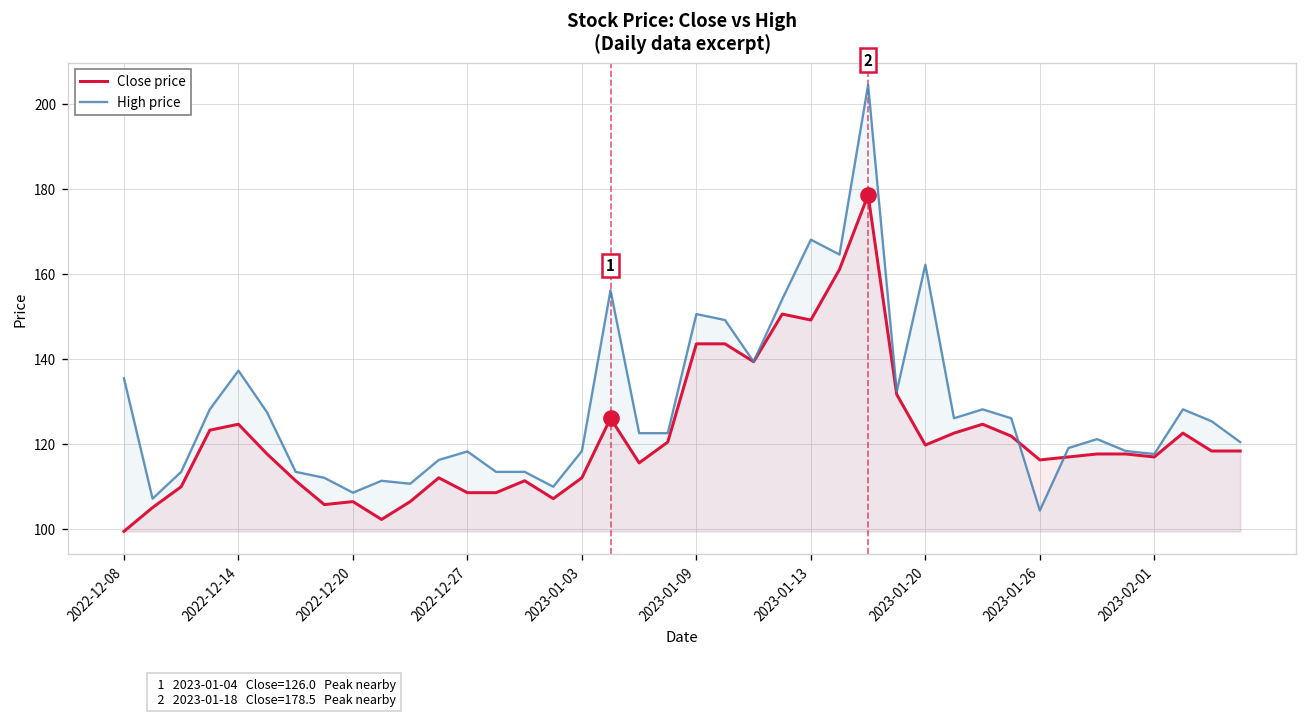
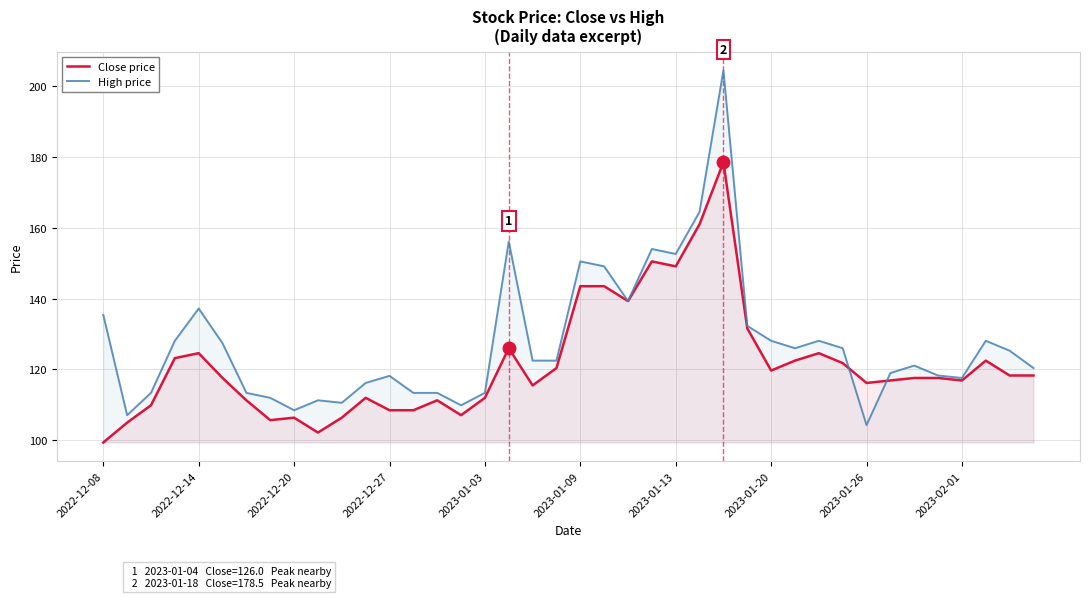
  {
    "High price": {
      "2022-12-08": 135,
      "2022-12-14": 137,
      "2022-12-20": 109,
      "2022-12-27": 118,
-     "2023-01-03": 118,
+     "2023-01-03": 113,
      "2023-01-09": 151,
-     "2023-01-13": 168,
-     "2023-01-20": 162,
+     "2023-01-13": 153,
+     "2023-01-20": 128,
      "2023-01-26": 104
    }
  }
